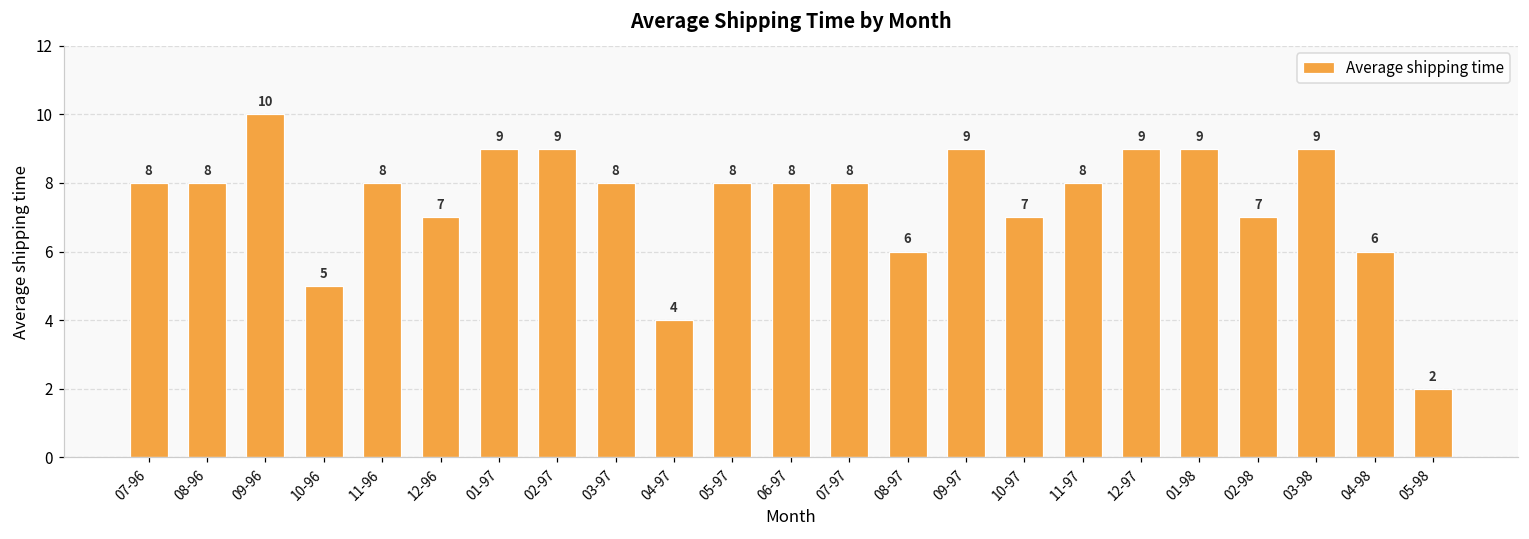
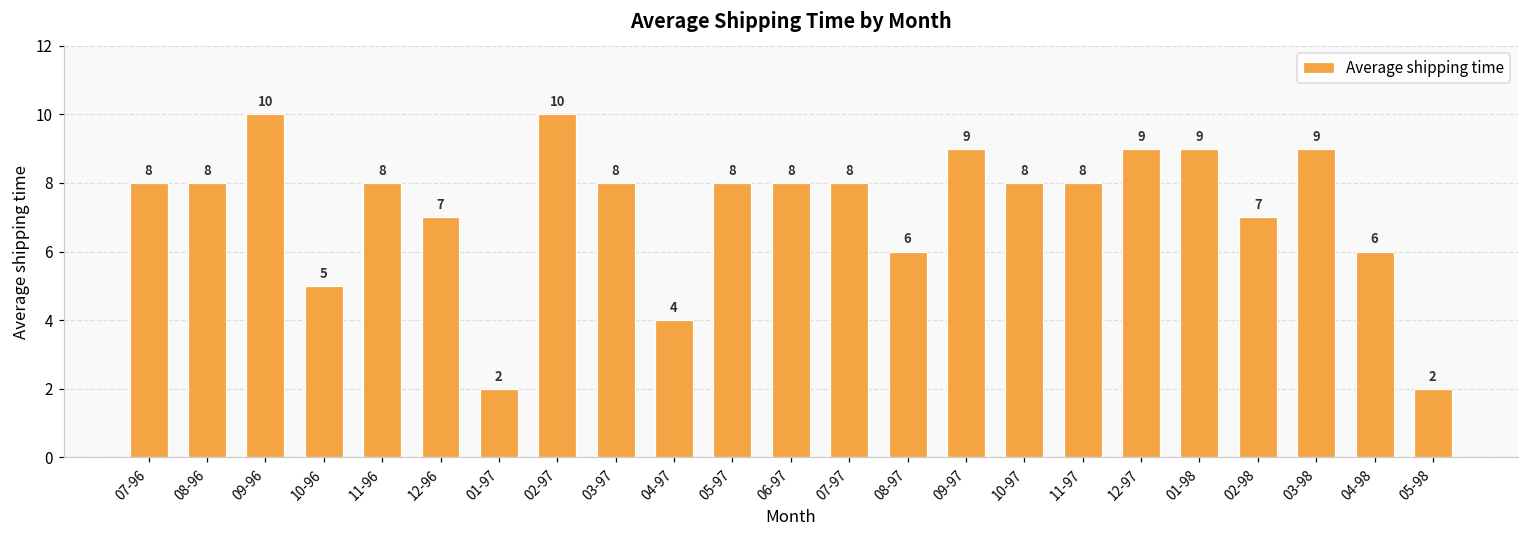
  {
    "07-96": 8,
    "08-96": 8,
    "09-96": 10,
    "10-96": 5,
    "11-96": 8,
    "12-96": 7,
-   "01-97": 9,
-   "02-97": 9,
+   "01-97": 2,
+   "02-97": 10,
    "03-97": 8,
    "04-97": 4,
    "05-97": 8,
    "06-97": 8,
    "07-97": 8,
    "08-97": 6,
    "09-97": 9,
-   "10-97": 7,
+   "10-97": 8,
    "11-97": 8,
    "12-97": 9,
    "01-98": 9,
    "02-98": 7,
    "03-98": 9,
    "04-98": 6,
    "05-98": 2
  }
